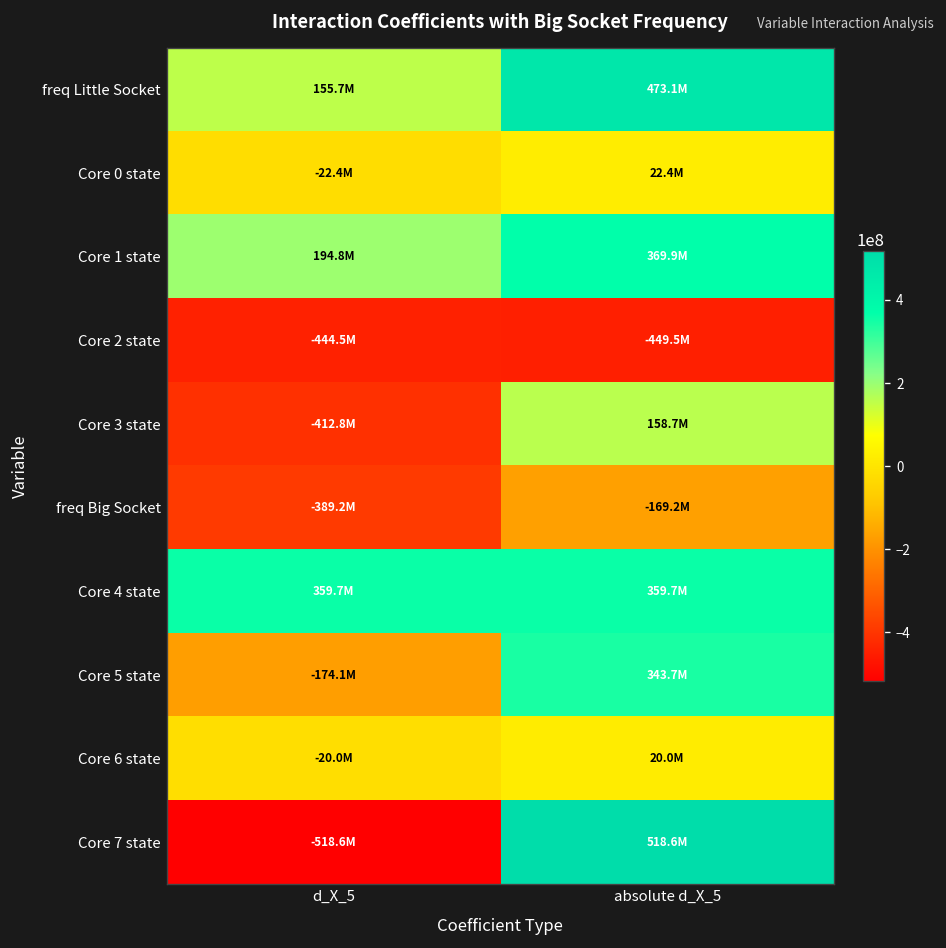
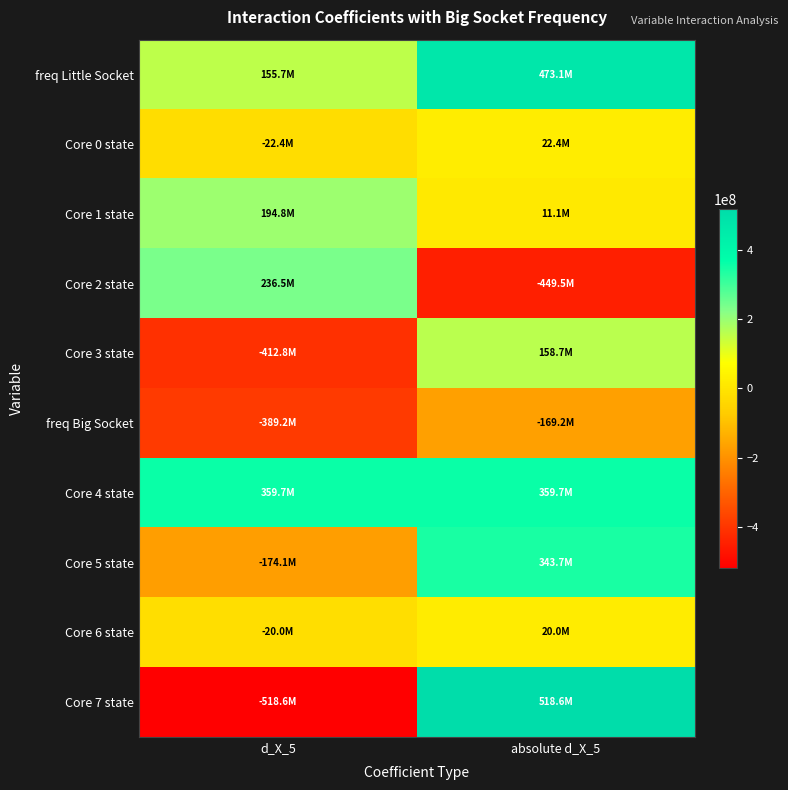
  {
    "freq Little Socket": {
      "d_X_5": "155.7M",
      "absolute d_X_5": "473.1M"
    },
    "Core 0 state": {
      "d_X_5": "-22.4M",
      "absolute d_X_5": "22.4M"
    },
    "Core 1 state": {
      "d_X_5": "194.8M",
-     "absolute d_X_5": "369.9M"
+     "absolute d_X_5": "11.1M"
    },
    "Core 2 state": {
-     "d_X_5": "-444.5M",
+     "d_X_5": "236.5M",
      "absolute d_X_5": "-449.5M"
    },
    "Core 3 state": {
      "d_X_5": "-412.8M",
      "absolute d_X_5": "158.7M"
    },
    "freq Big Socket": {
      "d_X_5": "-389.2M",
      "absolute d_X_5": "-169.2M"
    },
    "Core 4 state": {
      "d_X_5": "359.7M",
      "absolute d_X_5": "359.7M"
    },
    "Core 5 state": {
      "d_X_5": "-174.1M",
      "absolute d_X_5": "343.7M"
    },
    "Core 6 state": {
      "d_X_5": "-20.0M",
      "absolute d_X_5": "20.0M"
    },
    "Core 7 state": {
      "d_X_5": "-518.6M",
      "absolute d_X_5": "518.6M"
    }
  }
